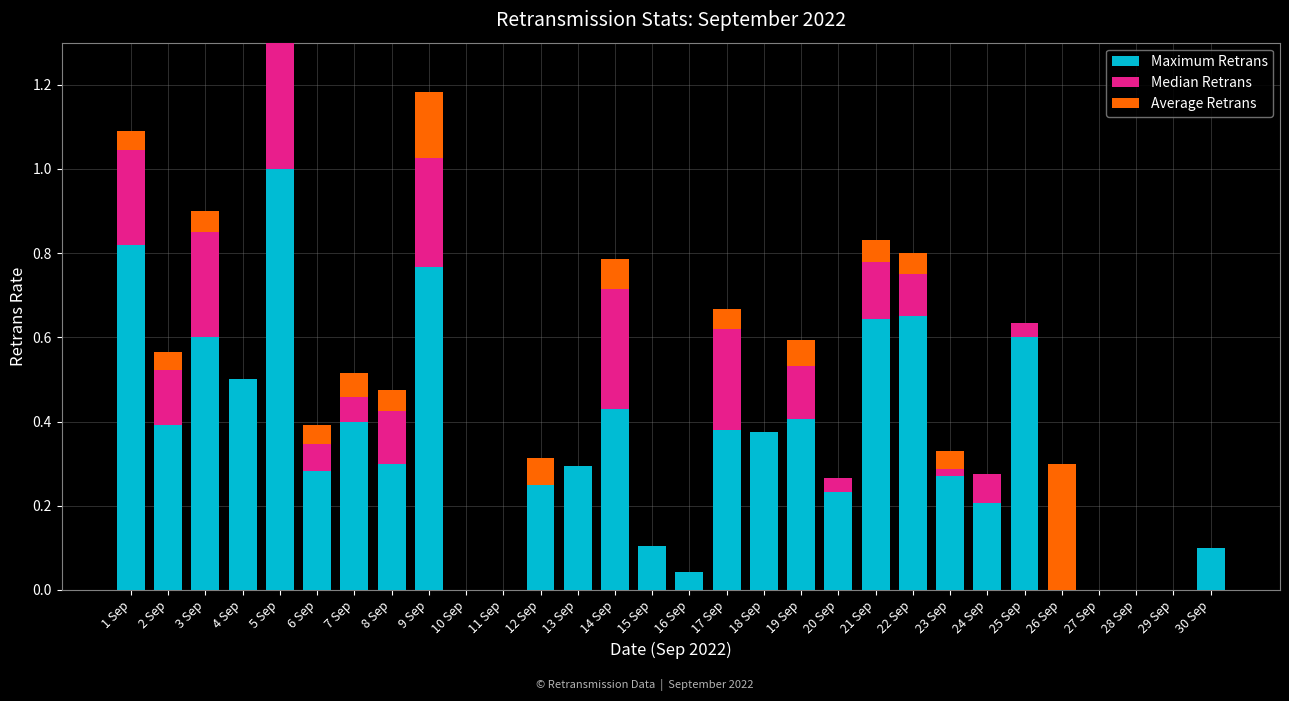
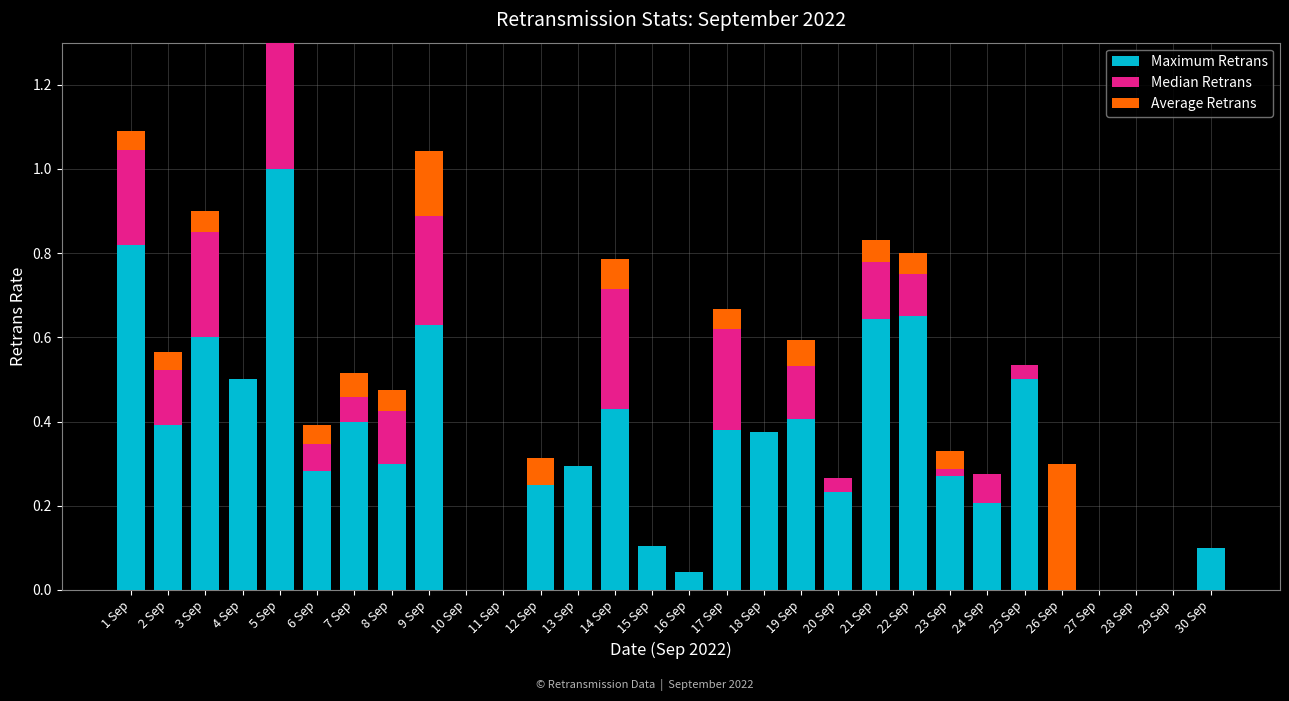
  {
    "Maximum Retrans": {
      "1 Sep": 0.82,
      "2 Sep": 0.39,
      "3 Sep": 0.60,
      "4 Sep": 0.50,
      "5 Sep": 1.00,
      "6 Sep": 0.28,
      "7 Sep": 0.40,
      "8 Sep": 0.30,
-     "9 Sep": 0.77,
+     "9 Sep": 0.63,
      "10 Sep": 0.00,
      "11 Sep": 0.00,
      "12 Sep": 0.25,
      "13 Sep": 0.29,
      "14 Sep": 0.43,
      "15 Sep": 0.11,
      "16 Sep": 0.04,
      "17 Sep": 0.38,
      "18 Sep": 0.38,
      "19 Sep": 0.41,
      "20 Sep": 0.23,
      "21 Sep": 0.64,
      "22 Sep": 0.65,
      "23 Sep": 0.27,
      "24 Sep": 0.21,
-     "25 Sep": 0.6,
+     "25 Sep": 0.5,
      "26 Sep": 0.00,
      "27 Sep": 0.00,
      "28 Sep": 0.00,
      "29 Sep": 0.00,
      "30 Sep": 0.10
    },
    "Median Retrans": {
      "1 Sep": 0.23,
      "2 Sep": 0.13,
      "3 Sep": 0.25,
      "4 Sep": 0.00,
      "5 Sep": 0.30,
      "6 Sep": 0.07,
      "7 Sep": 0.06,
      "8 Sep": 0.13,
      "9 Sep": 0.26,
      "10 Sep": 0.00,
      "11 Sep": 0.00,
      "12 Sep": 0.00,
      "13 Sep": 0.00,
      "14 Sep": 0.29,
      "15 Sep": 0.00,
      "16 Sep": 0.00,
      "17 Sep": 0.24,
      "18 Sep": 0.00,
      "19 Sep": 0.13,
      "20 Sep": 0.03,
      "21 Sep": 0.14,
      "22 Sep": 0.10,
      "23 Sep": 0.02,
      "24 Sep": 0.07,
      "25 Sep": 0.03,
      "26 Sep": 0.00,
      "27 Sep": 0.00,
      "28 Sep": 0.00,
      "29 Sep": 0.00,
      "30 Sep": 0.00
    },
    "Average Retrans": {
      "1 Sep": 0.05,
      "2 Sep": 0.04,
      "3 Sep": 0.05,
      "4 Sep": 0.00,
      "6 Sep": 0.04,
      "7 Sep": 0.06,
      "8 Sep": 0.05,
      "9 Sep": 0.16,
      "10 Sep": 0.00,
      "11 Sep": 0.00,
      "12 Sep": 0.06,
      "13 Sep": 0.00,
      "14 Sep": 0.07,
      "15 Sep": 0.00,
      "16 Sep": 0.00,
      "17 Sep": 0.05,
      "18 Sep": 0.00,
      "19 Sep": 0.06,
      "20 Sep": 0.00,
      "21 Sep": 0.05,
      "22 Sep": 0.05,
      "23 Sep": 0.04,
      "24 Sep": 0.00,
      "25 Sep": 0.00,
      "26 Sep": 0.30,
      "27 Sep": 0.00,
      "28 Sep": 0.00,
      "29 Sep": 0.00,
      "30 Sep": 0.00
    }
  }
